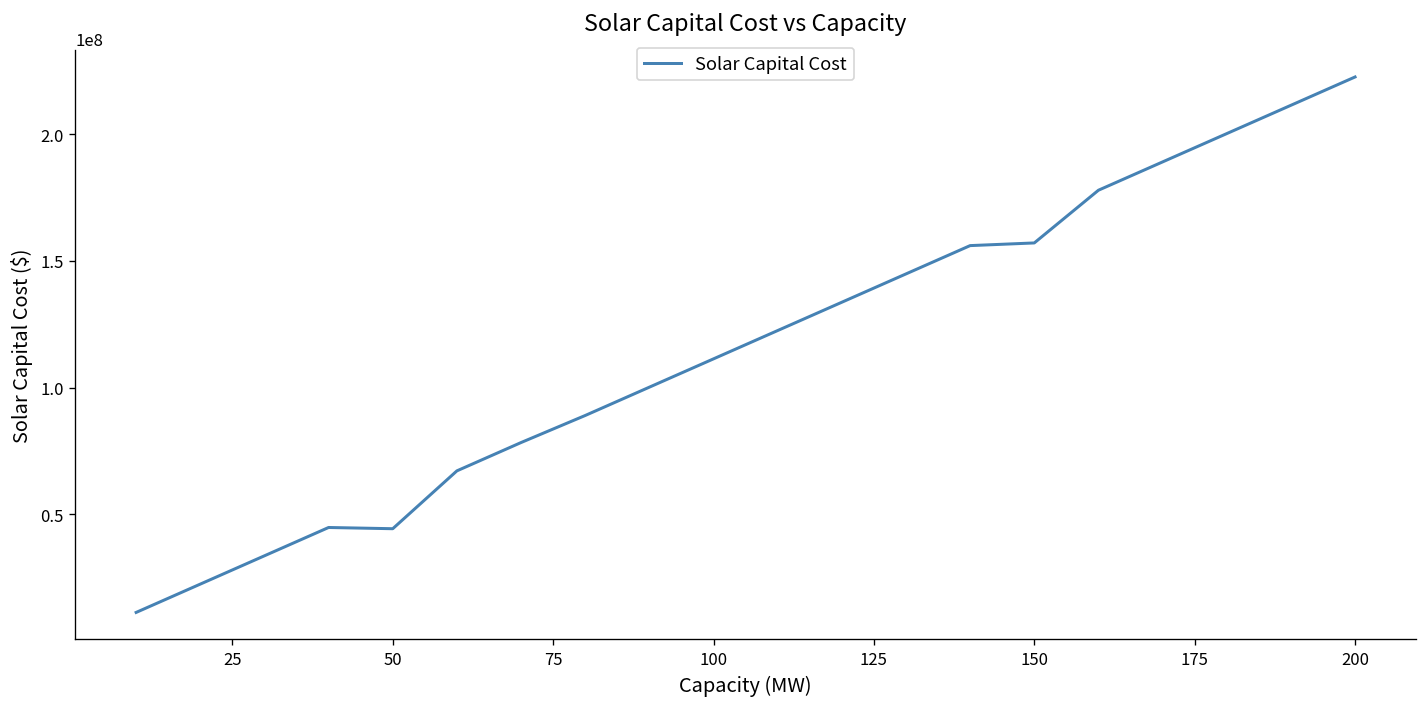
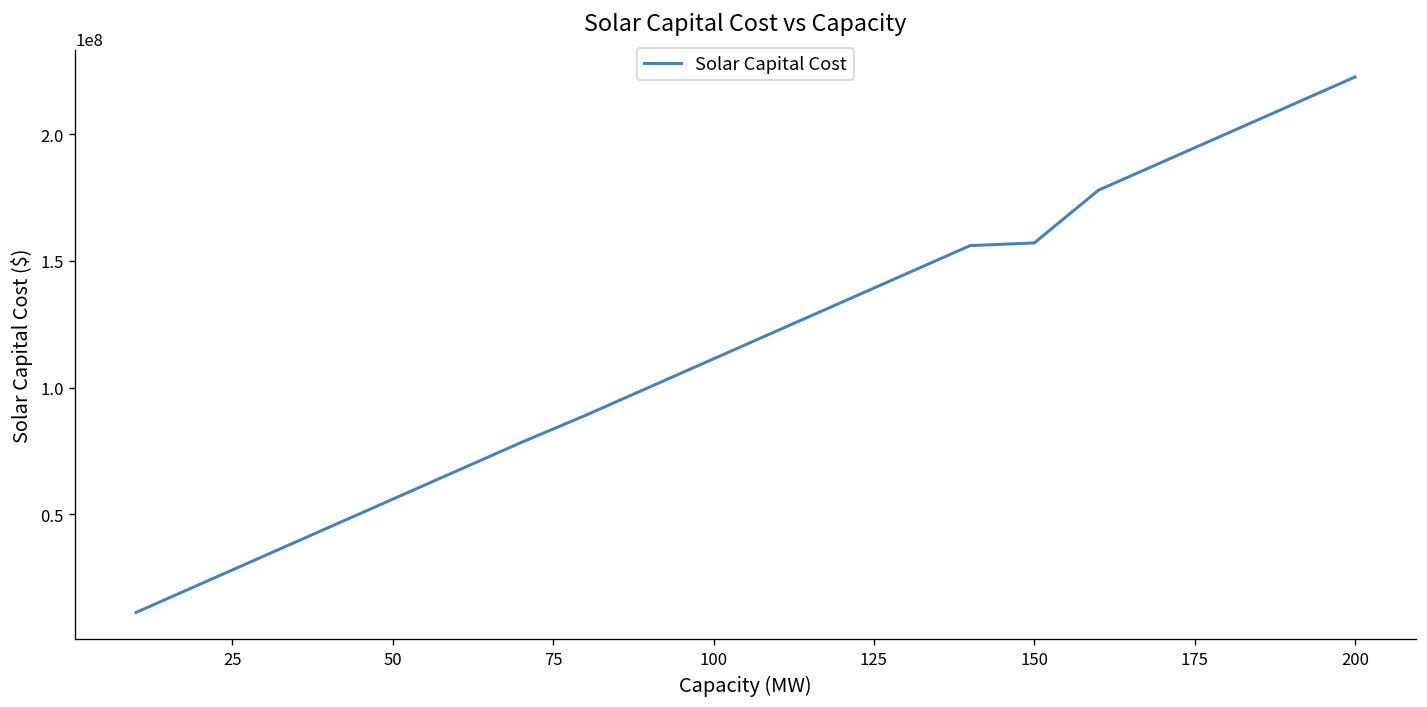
  {
-   "50": 44000000,
+   "50": 56000000,
    "100": 111000000,
    "150": 157000000,
    "200": 223000000
  }
